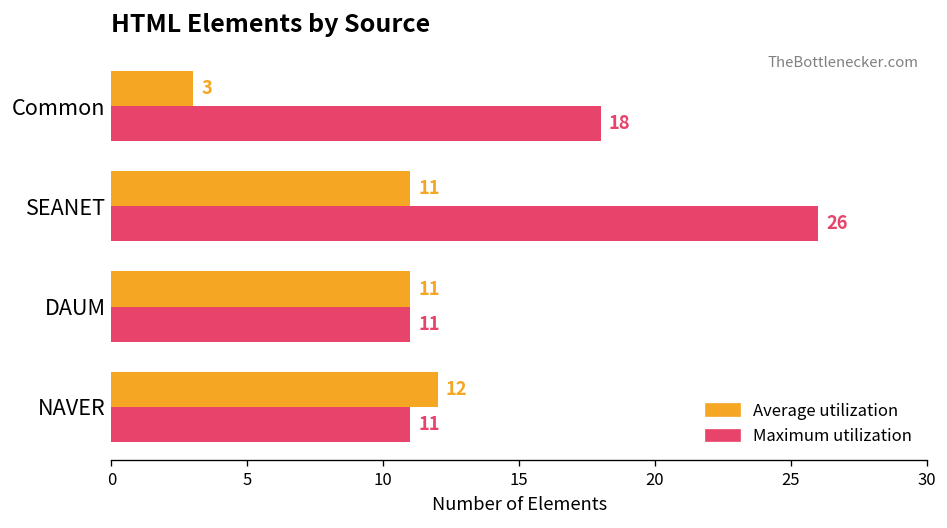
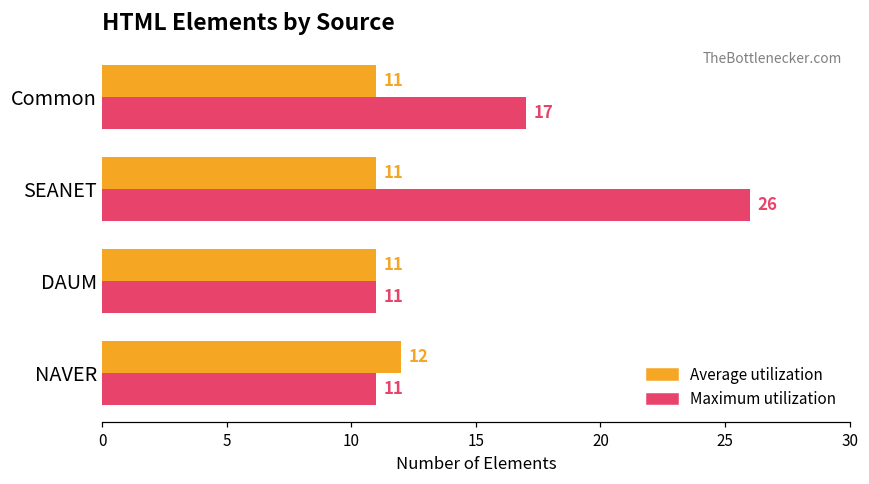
  {
    "Average utilization": {
-     "Common": 3,
+     "Common": 11,
      "SEANET": 11,
      "DAUM": 11,
      "NAVER": 12
    },
    "Maximum utilization": {
-     "Common": 18,
+     "Common": 17,
      "SEANET": 26,
      "DAUM": 11,
      "NAVER": 11
    }
  }
